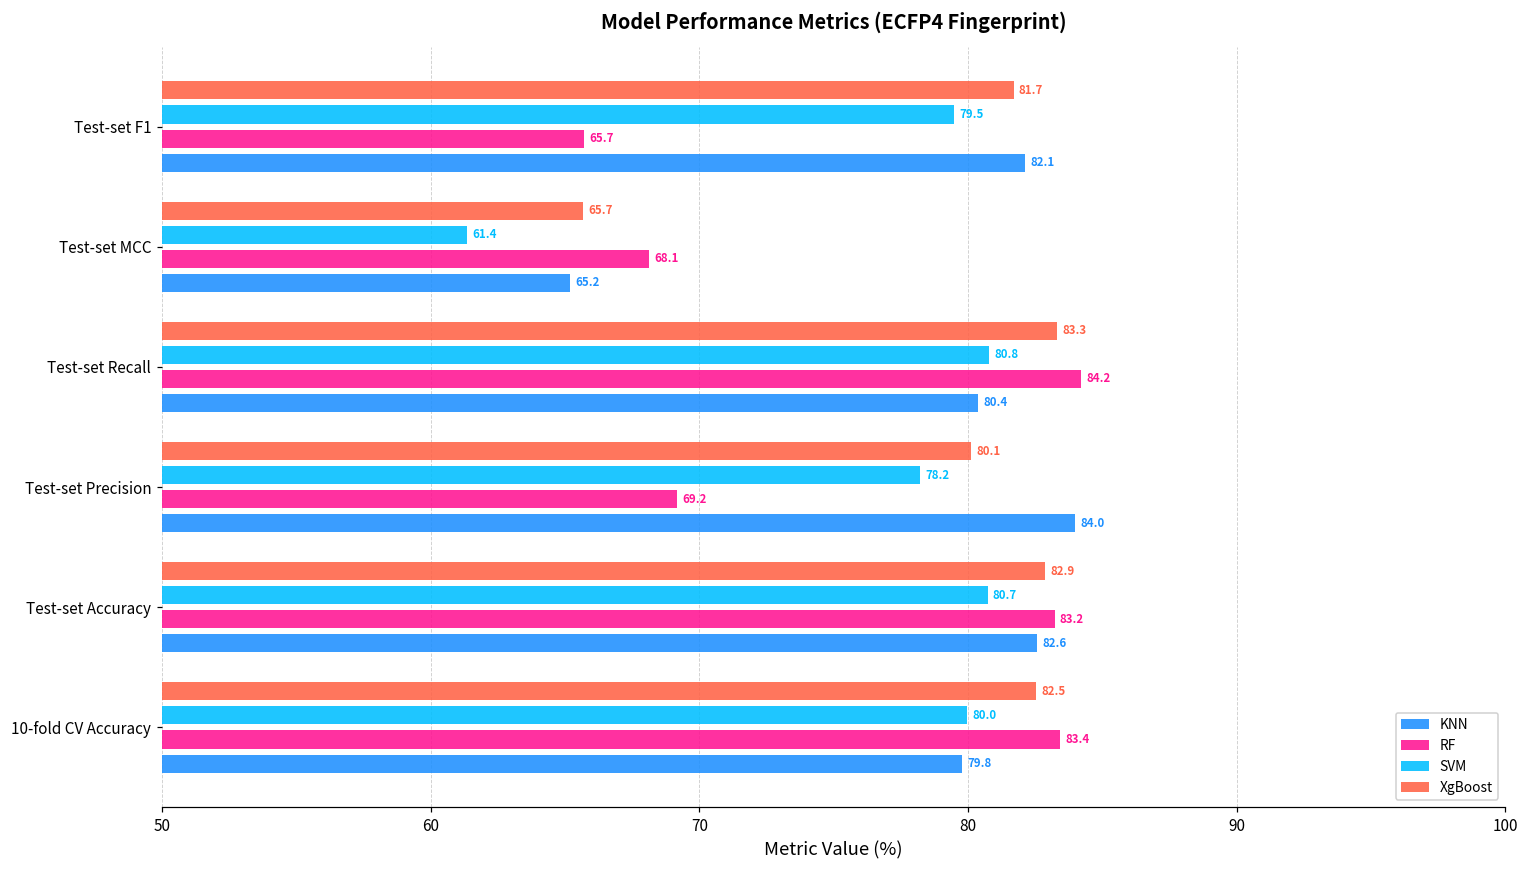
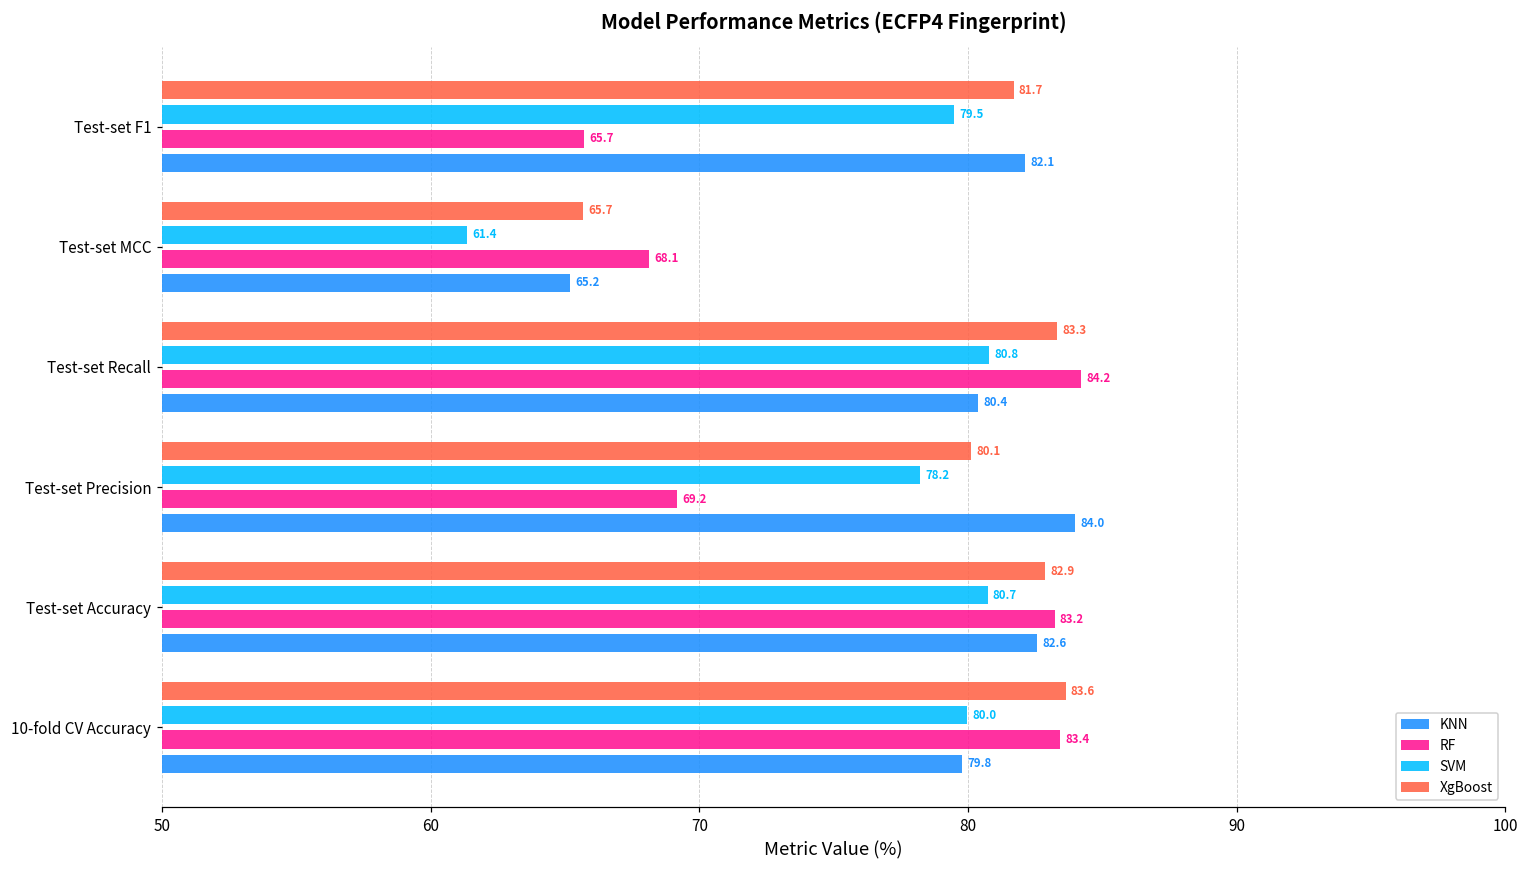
  {
    "RF": {
      "Test-set F1": 65.7,
      "Test-set MCC": 68.1,
      "Test-set Recall": 84.2,
      "Test-set Precision": 69.2,
      "Test-set Accuracy": 83.2,
      "10-fold CV Accuracy": 83.4
    },
    "XgBoost": {
      "Test-set F1": 81.7,
      "Test-set MCC": 65.7,
      "Test-set Recall": 83.3,
      "Test-set Precision": 80.1,
      "Test-set Accuracy": 82.9,
-     "10-fold CV Accuracy": 82.5
+     "10-fold CV Accuracy": 83.6
    }
  }
